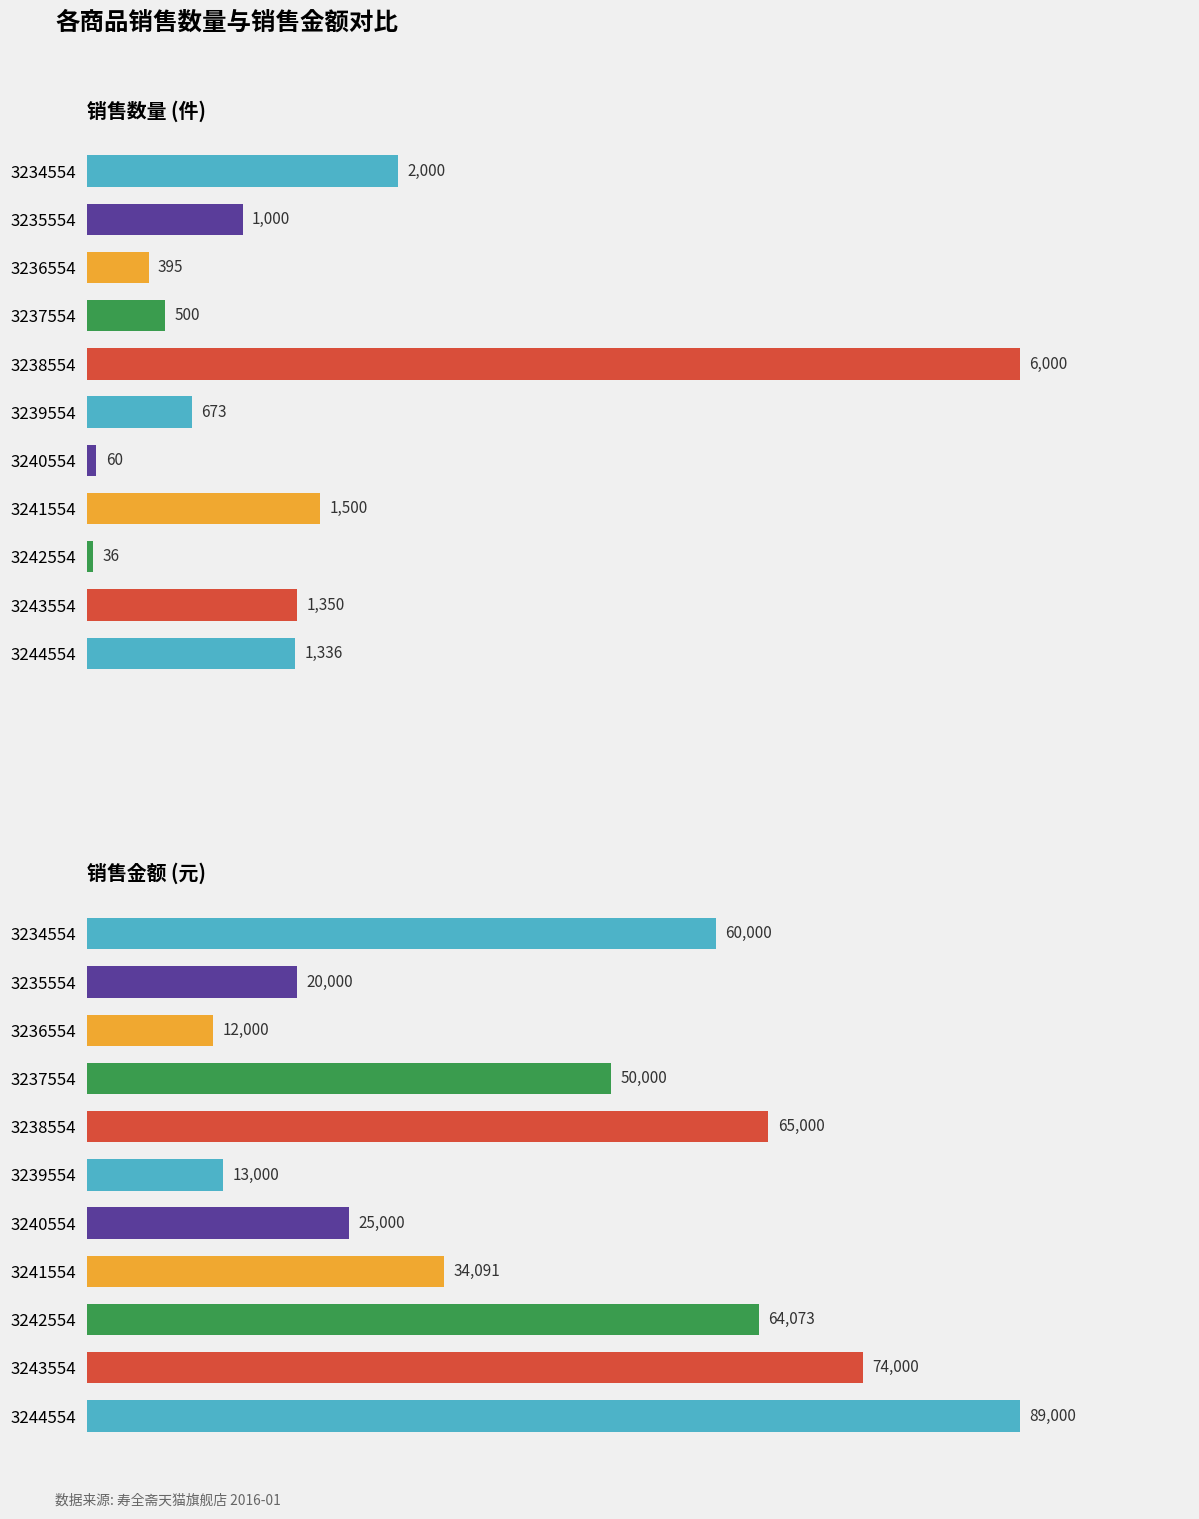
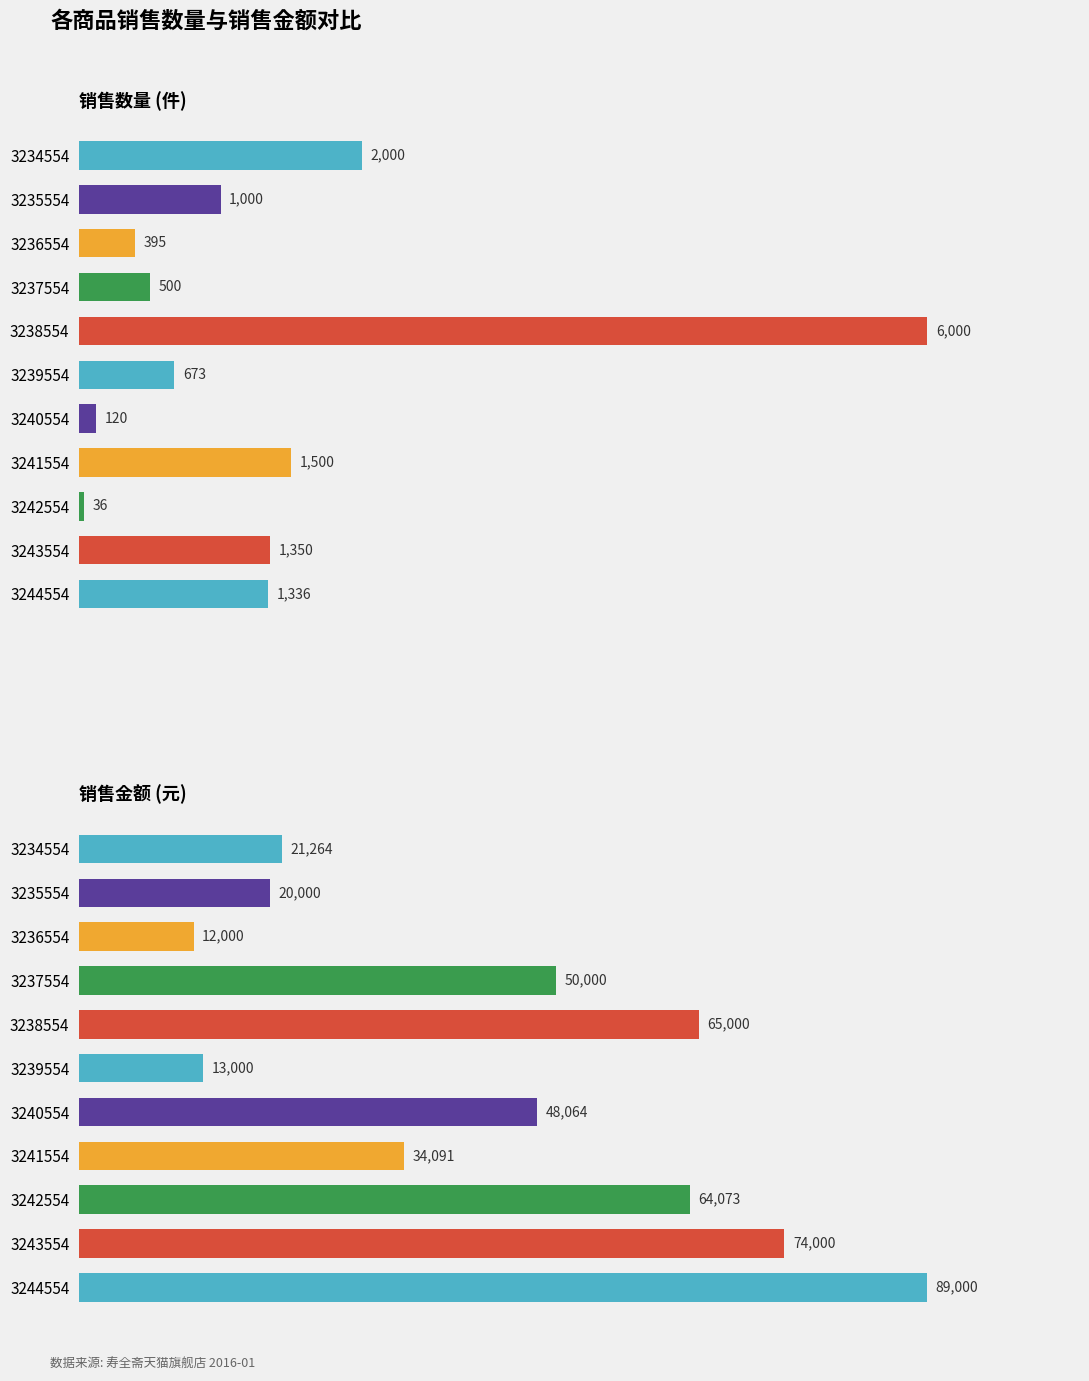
  {
    "销售数量 (件)": {
      "3234554": "2,000",
      "3235554": "1,000",
      "3236554": "395",
      "3237554": "500",
      "3238554": "6,000",
      "3239554": "673",
-     "3240554": "60",
+     "3240554": "120",
      "3241554": "1,500",
      "3242554": "36",
      "3243554": "1,350",
      "3244554": "1,336"
    },
    "销售金额 (元)": {
-     "3234554": "60,000",
+     "3234554": "21,264",
      "3235554": "20,000",
      "3236554": "12,000",
      "3237554": "50,000",
      "3238554": "65,000",
      "3239554": "13,000",
-     "3240554": "25,000",
+     "3240554": "48,064",
      "3241554": "34,091",
      "3242554": "64,073",
      "3243554": "74,000",
      "3244554": "89,000"
    }
  }
